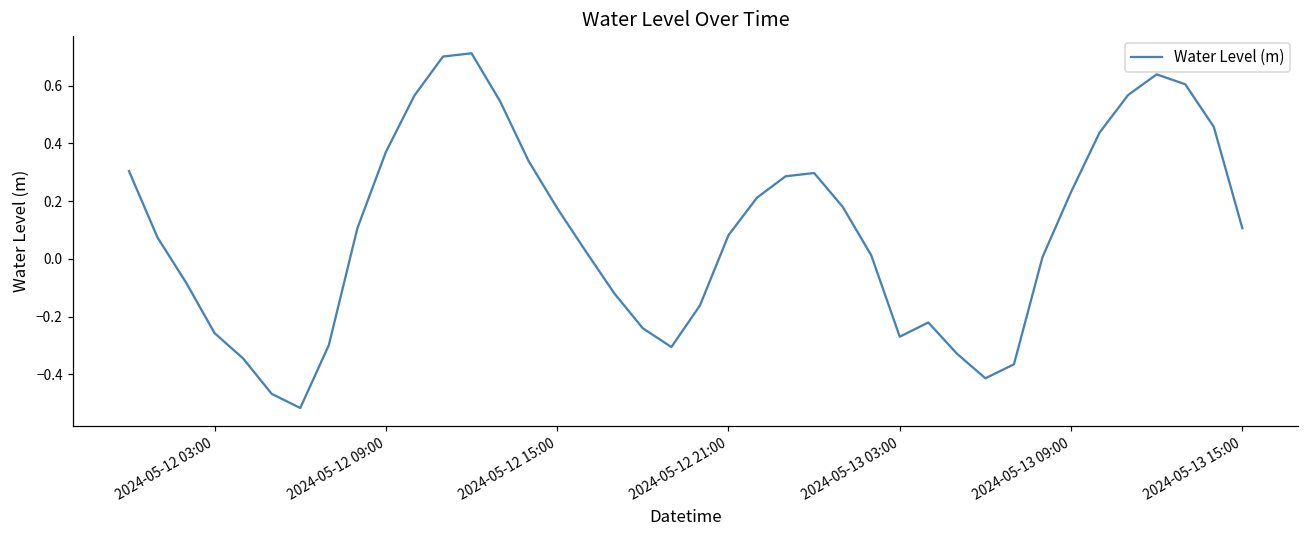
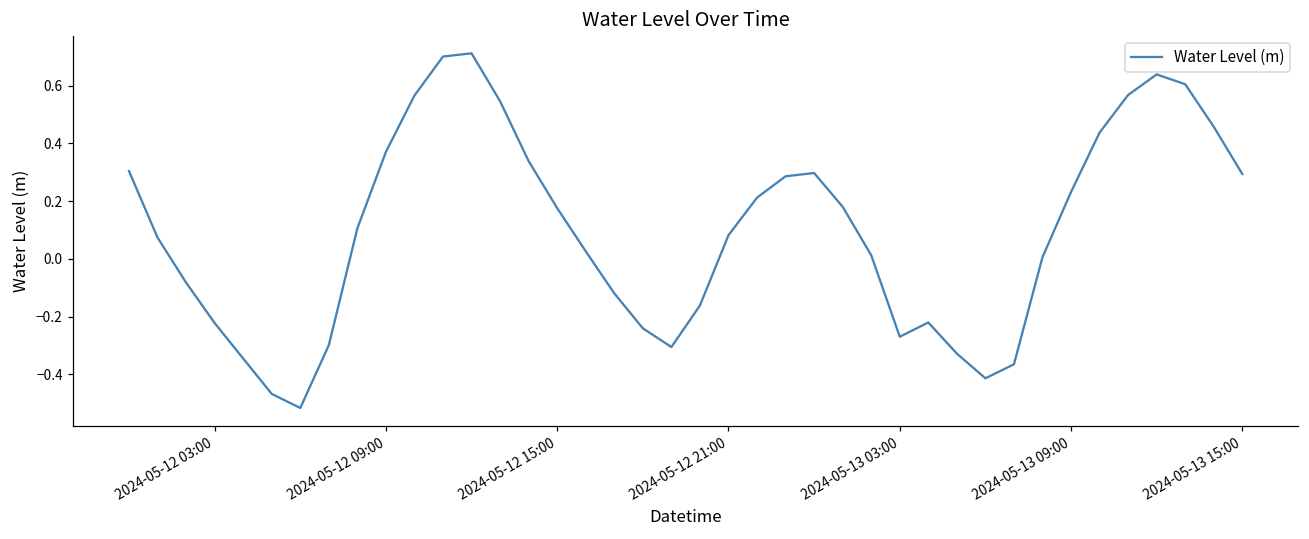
  {
-   "2024-05-12 03:00": -0.26,
+   "2024-05-12 03:00": -0.22,
    "2024-05-12 09:00": 0.37,
    "2024-05-12 15:00": 0.18,
    "2024-05-12 21:00": 0.08,
    "2024-05-13 03:00": -0.27,
    "2024-05-13 09:00": 0.23,
-   "2024-05-13 15:00": 0.11
+   "2024-05-13 15:00": 0.29
  }
